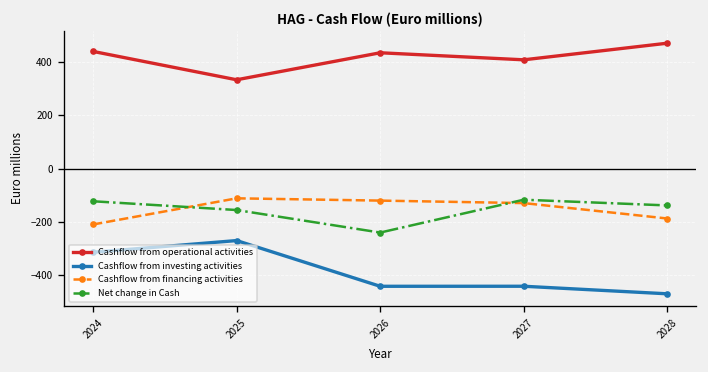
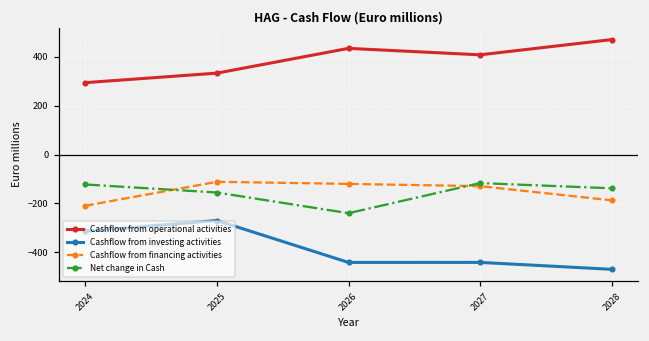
  {
    "Cashflow from operational activities": {
-     "2024": 440,
+     "2024": 290,
      "2025": 330,
      "2026": 430,
      "2027": 410,
      "2028": 470
    },
    "Cashflow from investing activities": {
      "2025": -270,
      "2026": -440,
      "2027": -440,
      "2028": -470
    },
    "Cashflow from financing activities": {
      "2024": -210,
      "2025": -110,
      "2026": -120,
      "2027": -130,
      "2028": -190
    },
    "Net change in Cash": {
      "2024": -120,
      "2025": -160,
      "2026": -240,
      "2027": -120,
      "2028": -140
    }
  }
